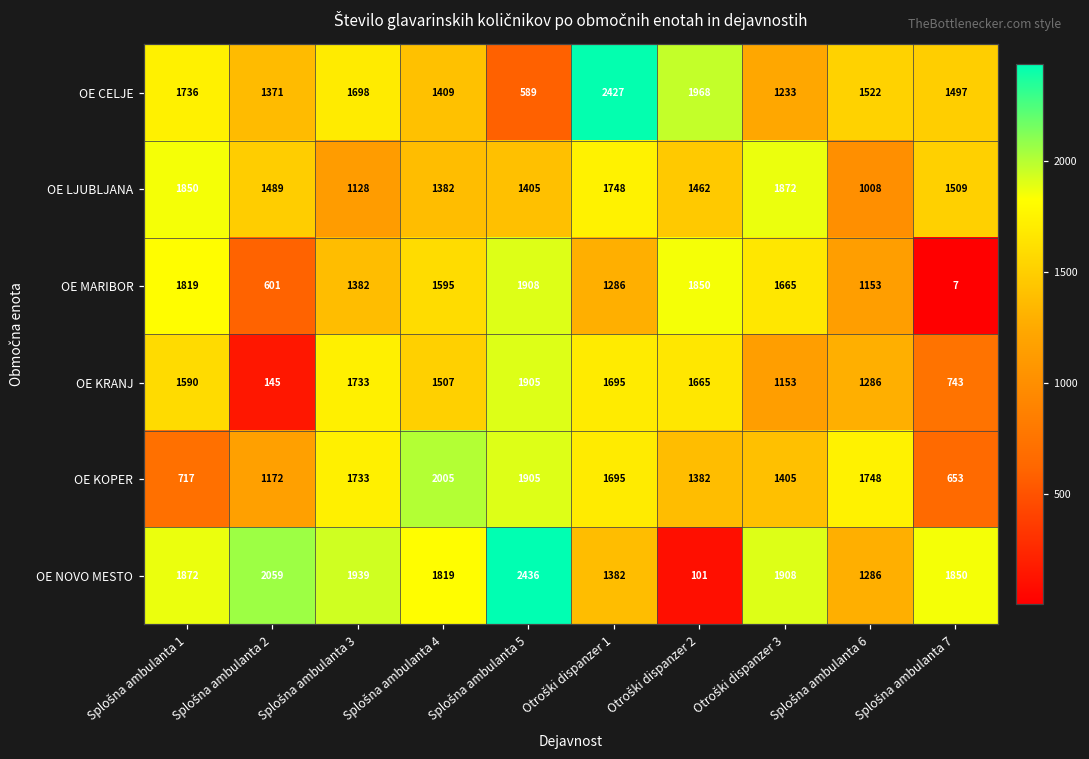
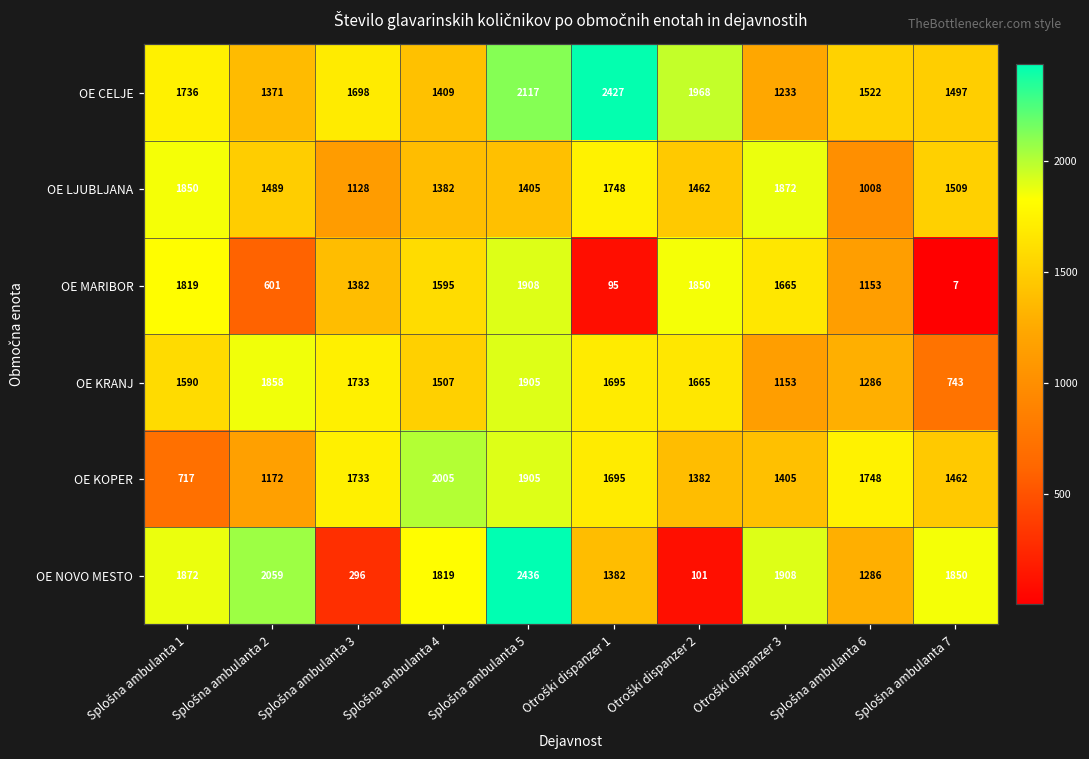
  {
    "OE CELJE": {
      "Splošna ambulanta 1": 1736,
      "Splošna ambulanta 2": 1371,
      "Splošna ambulanta 3": 1698,
      "Splošna ambulanta 4": 1409,
-     "Splošna ambulanta 5": 589,
+     "Splošna ambulanta 5": 2117,
      "Otroški dispanzer 1": 2427,
      "Otroški dispanzer 2": 1968,
      "Otroški dispanzer 3": 1233,
      "Splošna ambulanta 6": 1522,
      "Splošna ambulanta 7": 1497
    },
    "OE LJUBLJANA": {
      "Splošna ambulanta 1": 1850,
      "Splošna ambulanta 2": 1489,
      "Splošna ambulanta 3": 1128,
      "Splošna ambulanta 4": 1382,
      "Splošna ambulanta 5": 1405,
      "Otroški dispanzer 1": 1748,
      "Otroški dispanzer 2": 1462,
      "Otroški dispanzer 3": 1872,
      "Splošna ambulanta 6": 1008,
      "Splošna ambulanta 7": 1509
    },
    "OE MARIBOR": {
      "Splošna ambulanta 1": 1819,
      "Splošna ambulanta 2": 601,
      "Splošna ambulanta 3": 1382,
      "Splošna ambulanta 4": 1595,
      "Splošna ambulanta 5": 1908,
-     "Otroški dispanzer 1": 1286,
+     "Otroški dispanzer 1": 95,
      "Otroški dispanzer 2": 1850,
      "Otroški dispanzer 3": 1665,
      "Splošna ambulanta 6": 1153,
      "Splošna ambulanta 7": 7
    },
    "OE KRANJ": {
      "Splošna ambulanta 1": 1590,
-     "Splošna ambulanta 2": 145,
+     "Splošna ambulanta 2": 1858,
      "Splošna ambulanta 3": 1733,
      "Splošna ambulanta 4": 1507,
      "Splošna ambulanta 5": 1905,
      "Otroški dispanzer 1": 1695,
      "Otroški dispanzer 2": 1665,
      "Otroški dispanzer 3": 1153,
      "Splošna ambulanta 6": 1286,
      "Splošna ambulanta 7": 743
    },
    "OE KOPER": {
      "Splošna ambulanta 1": 717,
      "Splošna ambulanta 2": 1172,
      "Splošna ambulanta 3": 1733,
      "Splošna ambulanta 4": 2005,
      "Splošna ambulanta 5": 1905,
      "Otroški dispanzer 1": 1695,
      "Otroški dispanzer 2": 1382,
      "Otroški dispanzer 3": 1405,
      "Splošna ambulanta 6": 1748,
-     "Splošna ambulanta 7": 653
+     "Splošna ambulanta 7": 1462
    },
    "OE NOVO MESTO": {
      "Splošna ambulanta 1": 1872,
      "Splošna ambulanta 2": 2059,
-     "Splošna ambulanta 3": 1939,
+     "Splošna ambulanta 3": 296,
      "Splošna ambulanta 4": 1819,
      "Splošna ambulanta 5": 2436,
      "Otroški dispanzer 1": 1382,
      "Otroški dispanzer 2": 101,
      "Otroški dispanzer 3": 1908,
      "Splošna ambulanta 6": 1286,
      "Splošna ambulanta 7": 1850
    }
  }
